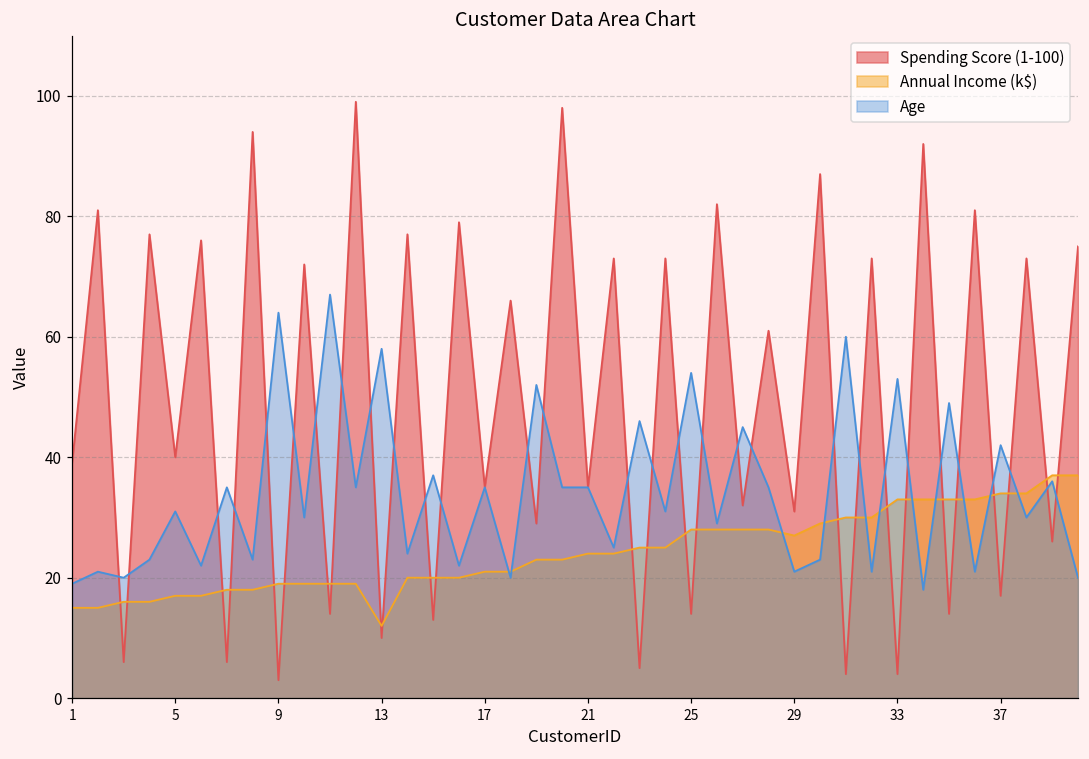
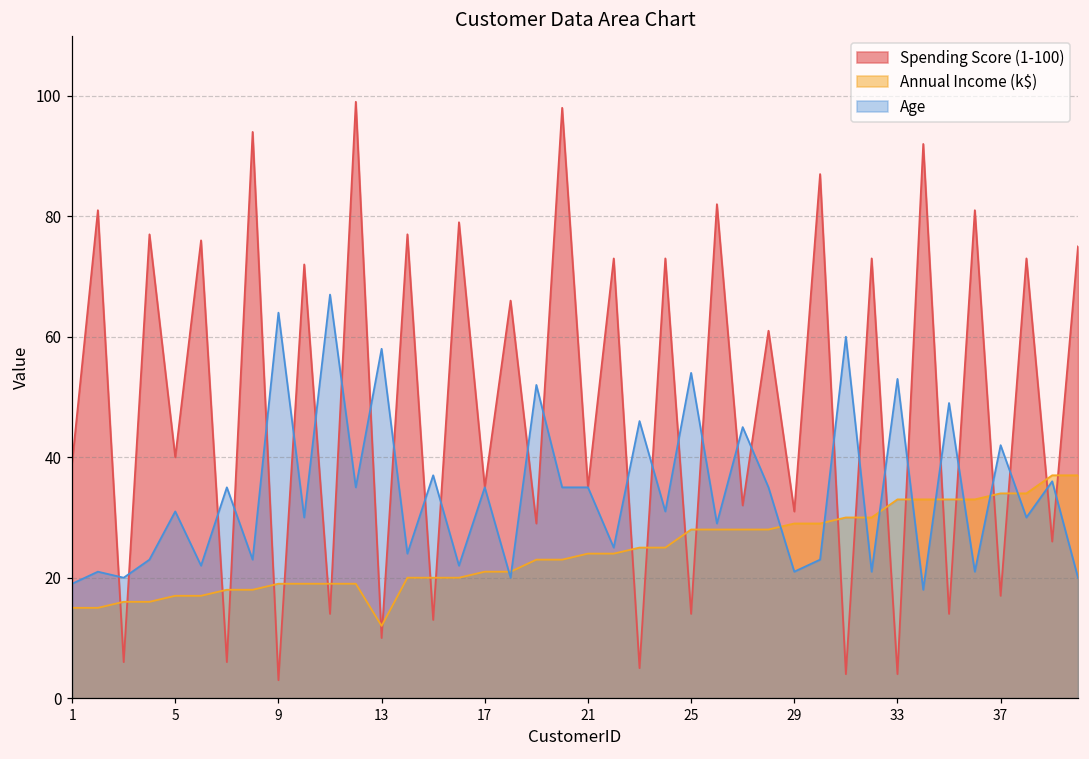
  {
    "Spending Score (1-100)": {
      "1": 39,
      "5": 40,
      "9": 3,
      "13": 10,
      "25": 14,
      "29": 31,
      "33": 4,
      "37": 17
    },
    "Annual Income (k$)": {
      "1": 15,
      "5": 17,
      "9": 19,
      "13": 12,
      "17": 21,
      "21": 24,
      "25": 28,
-     "29": 27,
+     "29": 29,
      "33": 33,
      "37": 34
    },
    "Age": {
      "1": 19,
      "5": 31,
      "9": 64,
      "13": 58,
      "25": 54,
      "29": 21,
      "33": 53,
      "37": 42
    }
  }
